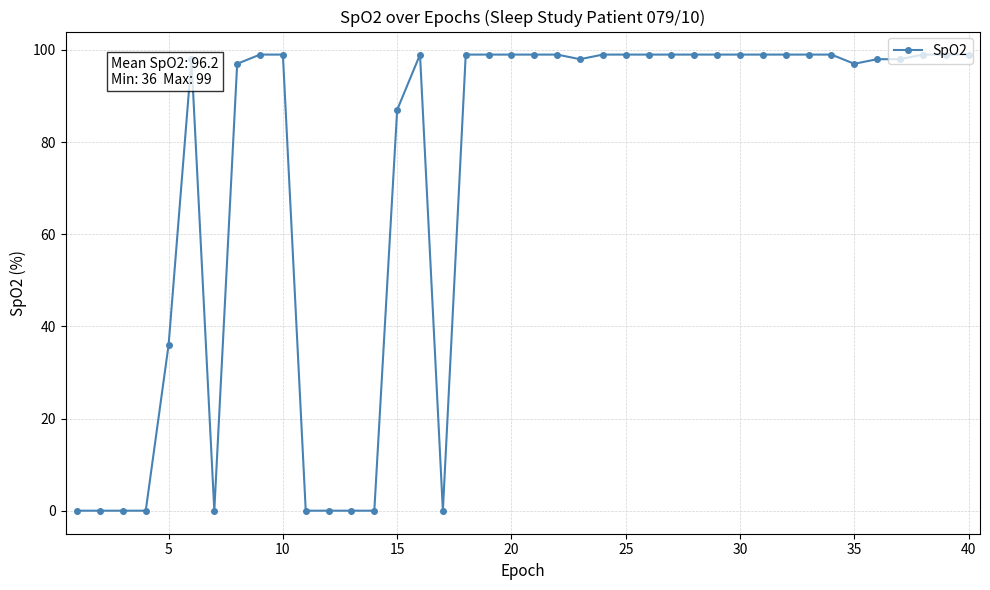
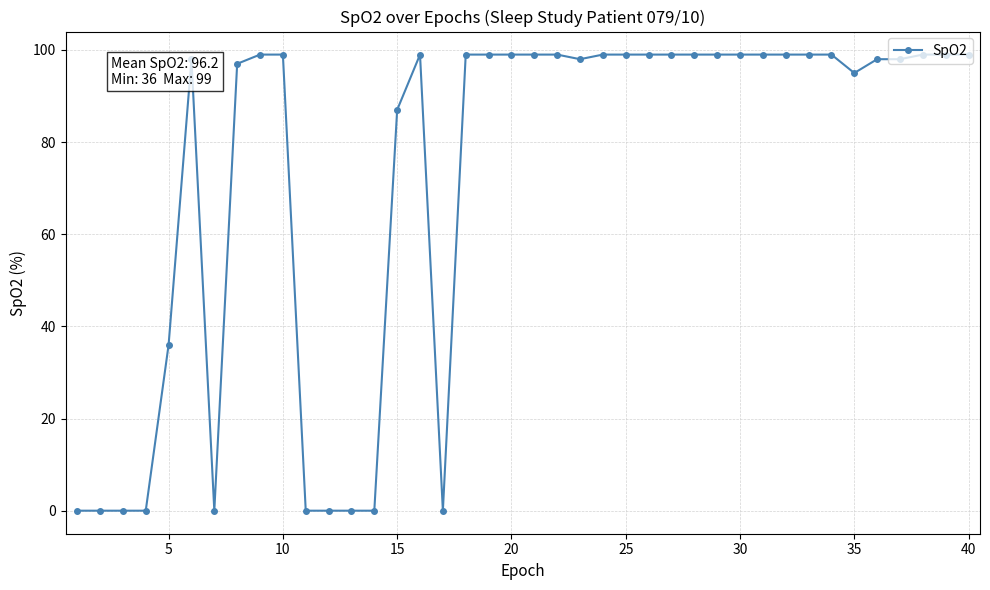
  {
    "5": 36,
    "10": 99,
    "15": 87,
    "20": 99,
    "25": 99,
    "30": 99,
-   "35": 97
+   "35": 95
  }
